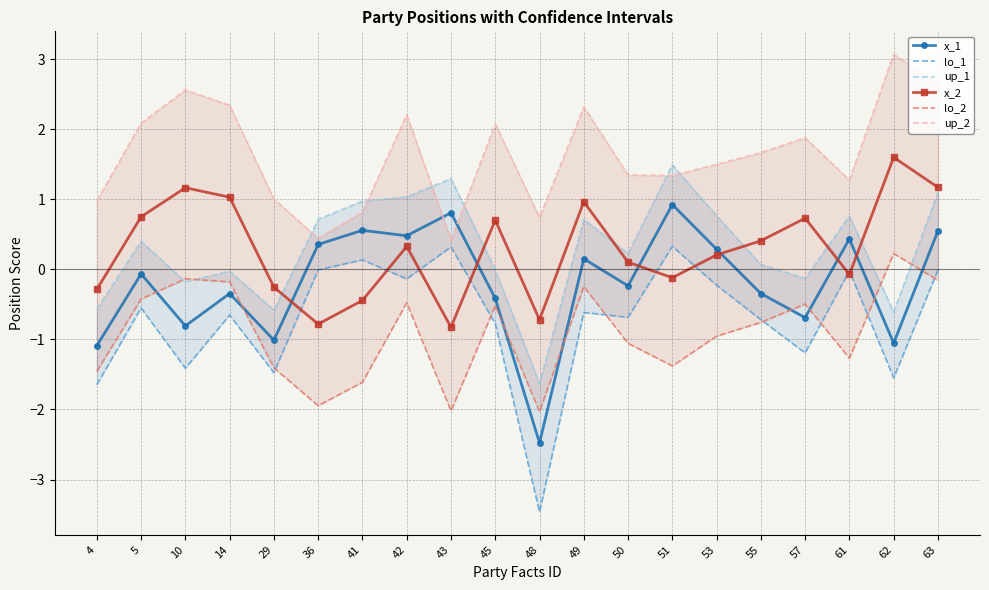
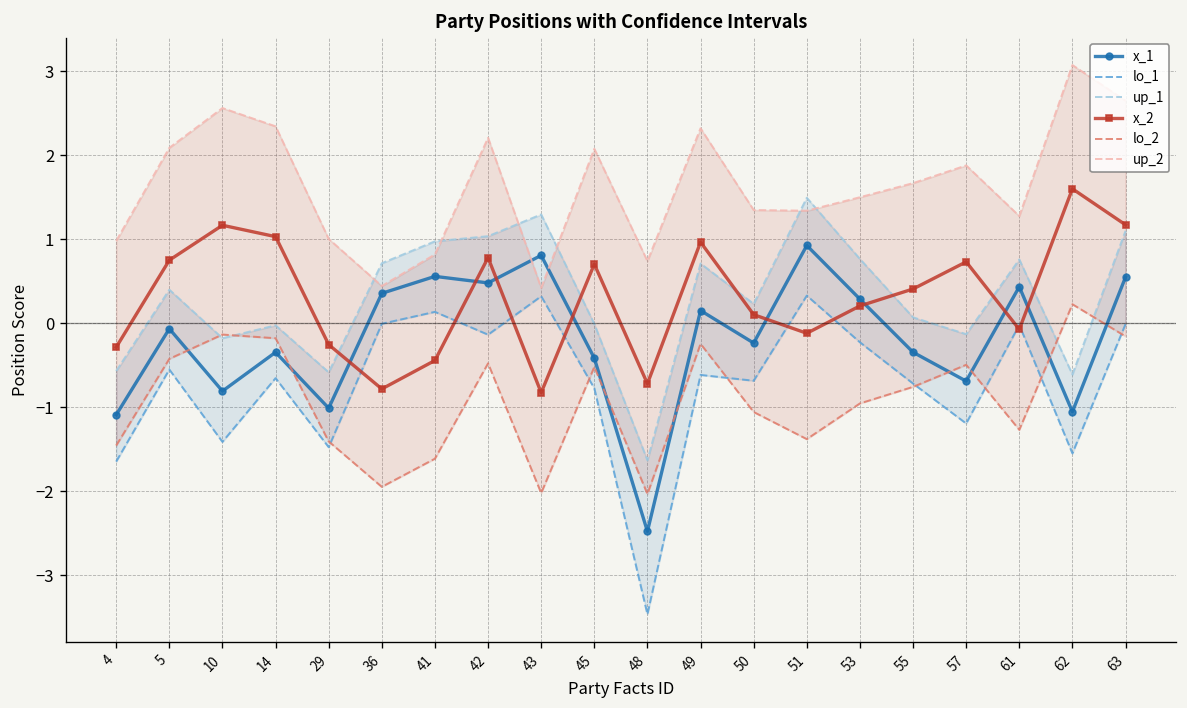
  {
    "x_1": {
      "4": -1.1,
      "5": -0.1,
      "10": -0.8,
      "14": -0.3,
      "29": -1.0,
      "36": 0.4,
      "41": 0.6,
      "42": 0.5,
      "43": 0.8,
      "45": -0.4,
      "48": -2.5,
      "49": 0.2,
      "50": -0.2,
      "51": 0.9,
      "53": 0.3,
      "55": -0.3,
      "57": -0.7,
      "61": 0.4,
      "62": -1.1,
      "63": 0.6
    },
    "lo_1": {
      "4": -1.6,
      "5": -0.5,
      "10": -1.4,
      "14": -0.7,
      "29": -1.5,
      "36": 0.0,
      "41": 0.1,
      "42": -0.1,
      "43": 0.3,
      "45": -0.8,
      "48": -3.5,
      "49": -0.6,
      "50": -0.7,
      "51": 0.3,
      "53": -0.2,
      "55": -0.7,
      "57": -1.2,
      "61": 0.0,
      "62": -1.5,
      "63": 0.0
    },
    "up_1": {
      "4": -0.6,
      "5": 0.4,
      "10": -0.2,
      "14": 0.0,
      "29": -0.6,
      "36": 0.7,
      "41": 1.0,
      "42": 1.0,
      "43": 1.3,
      "45": 0.0,
      "48": -1.6,
      "49": 0.7,
      "50": 0.2,
      "51": 1.5,
      "53": 0.8,
      "55": 0.1,
      "57": -0.1,
      "61": 0.8,
      "62": -0.6,
      "63": 1.1
    },
    "x_2": {
      "4": -0.3,
      "5": 0.8,
      "10": 1.2,
      "14": 1.0,
      "29": -0.3,
      "36": -0.8,
      "41": -0.4,
-     "42": 0.3,
+     "42": 0.8,
      "43": -0.8,
      "45": 0.7,
      "48": -0.7,
      "49": 1.0,
      "50": 0.1,
      "51": -0.1,
      "53": 0.2,
      "55": 0.4,
      "57": 0.7,
      "61": -0.1,
      "62": 1.6,
      "63": 1.2
    },
    "lo_2": {
      "4": -1.5,
      "5": -0.4,
      "10": -0.1,
      "14": -0.2,
      "29": -1.4,
      "36": -1.9,
      "41": -1.6,
      "42": -0.5,
      "43": -2.0,
      "45": -0.5,
      "48": -2.0,
      "49": -0.2,
      "50": -1.1,
      "51": -1.4,
      "53": -1.0,
      "55": -0.8,
      "57": -0.5,
      "61": -1.3,
      "62": 0.2,
      "63": -0.2
    },
    "up_2": {
      "4": 1.0,
      "5": 2.1,
      "10": 2.6,
      "14": 2.3,
      "29": 1.0,
      "36": 0.4,
      "41": 0.8,
      "42": 2.2,
      "43": 0.4,
      "45": 2.1,
      "48": 0.7,
      "49": 2.3,
      "50": 1.3,
      "51": 1.3,
      "53": 1.5,
      "55": 1.7,
      "57": 1.9,
      "61": 1.3,
      "62": 3.1
    }
  }
